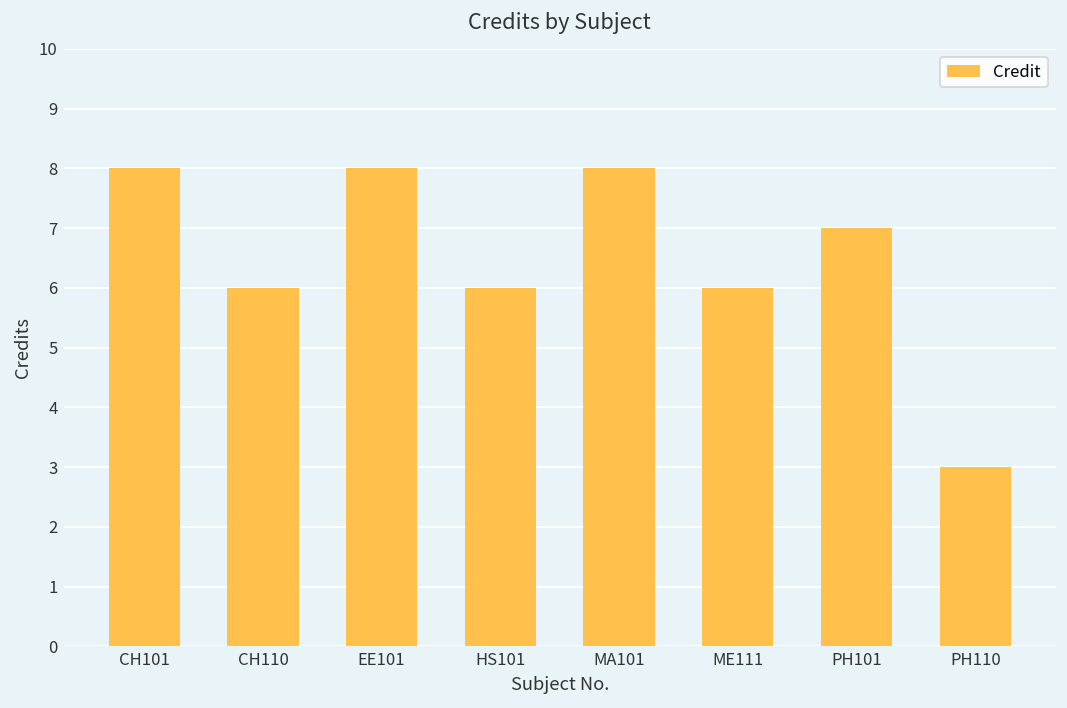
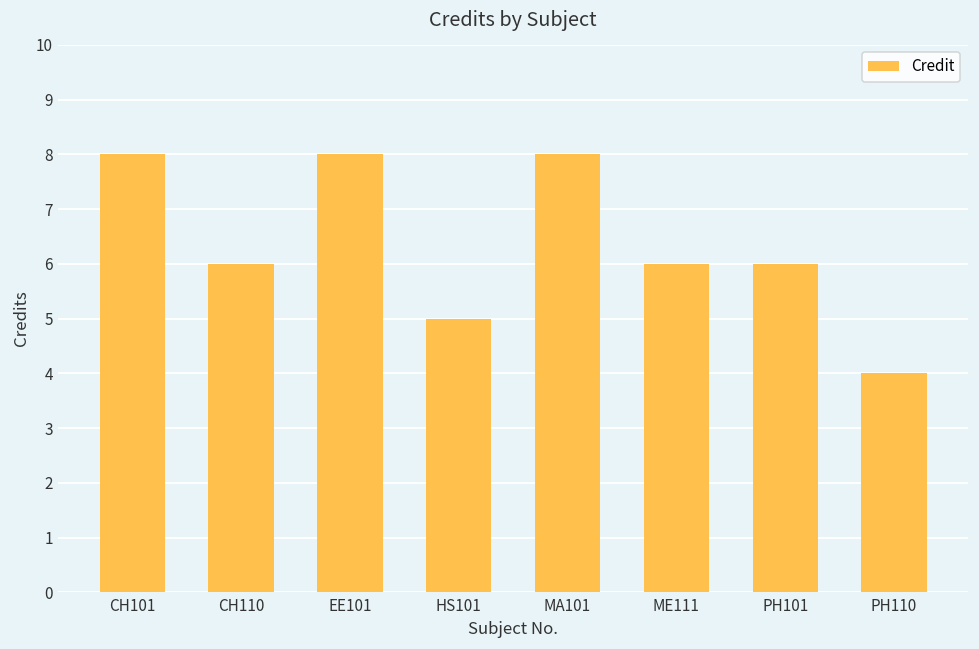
  {
    "CH101": 8,
    "CH110": 6,
    "EE101": 8,
-   "HS101": 6,
+   "HS101": 5,
    "MA101": 8,
    "ME111": 6,
-   "PH101": 7,
-   "PH110": 3
+   "PH101": 6,
+   "PH110": 4
  }
